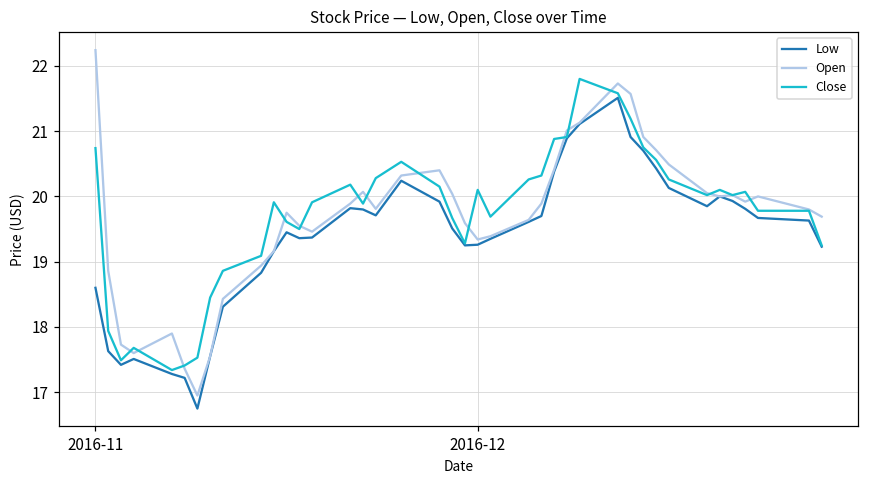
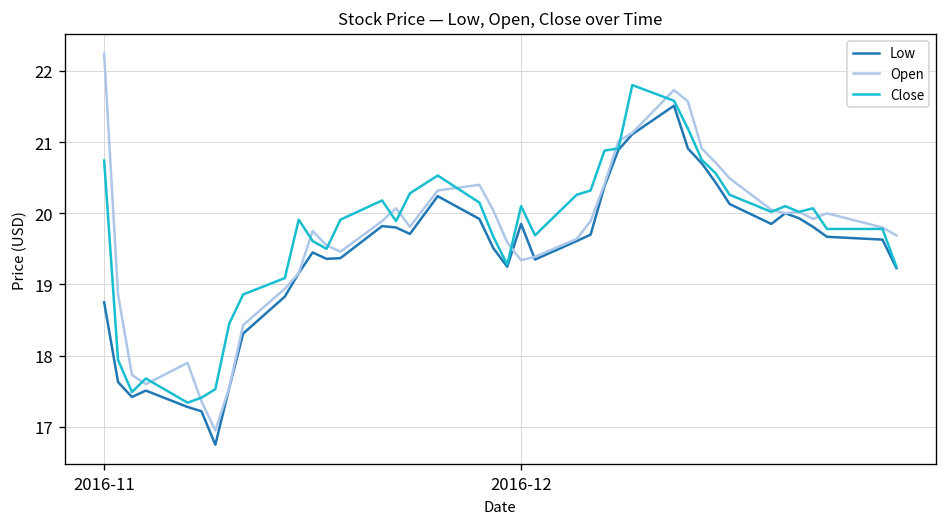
  {
    "Low": {
-     "2016-11": 18.6,
-     "2016-12": 19.3
+     "2016-11": 18.8,
+     "2016-12": 19.9
    },
    "Open": {
      "2016-11": 22.2,
      "2016-12": 19.3
    },
    "Close": {
      "2016-11": 20.7,
      "2016-12": 20.1
    }
  }
